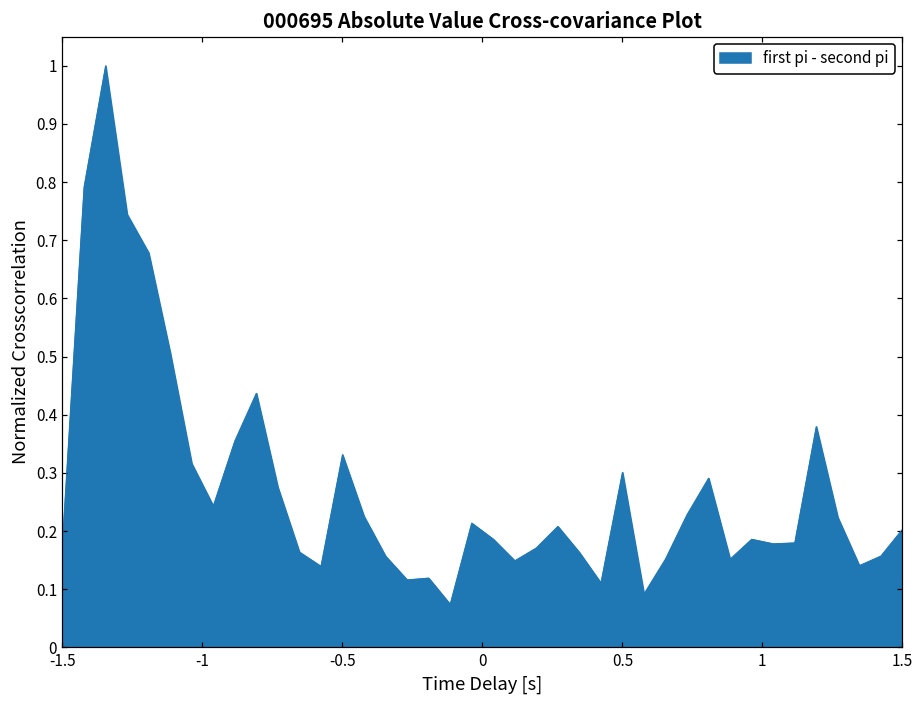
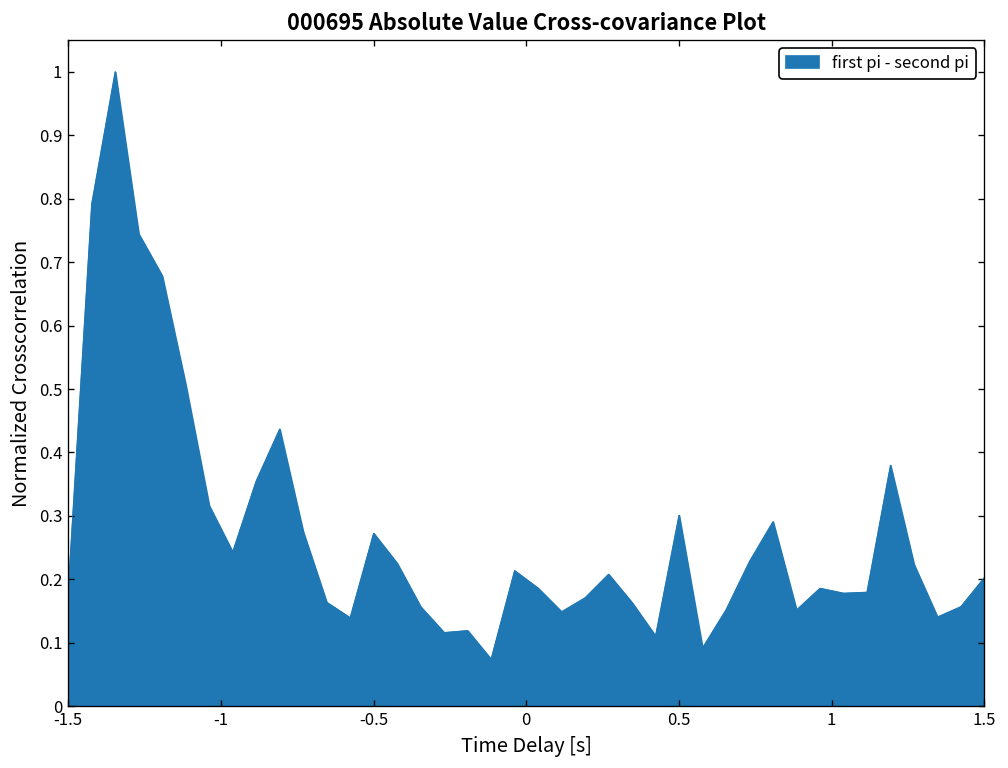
  {
    "-1.5": 0.18,
-   "-0.5": 0.33,
+   "-0.5": 0.27,
    "0.5": 0.30,
    "1.5": 0.20
  }
